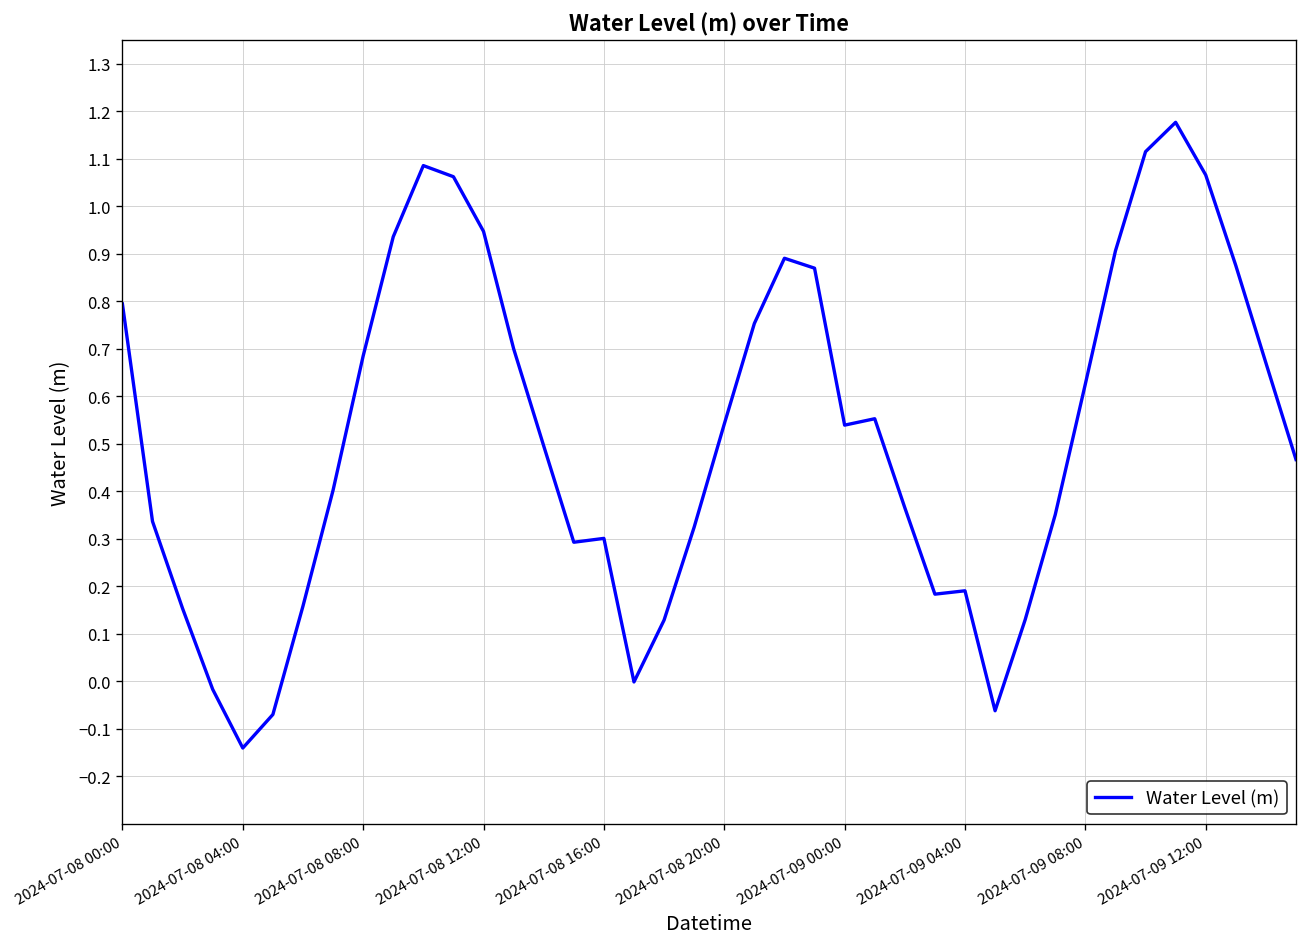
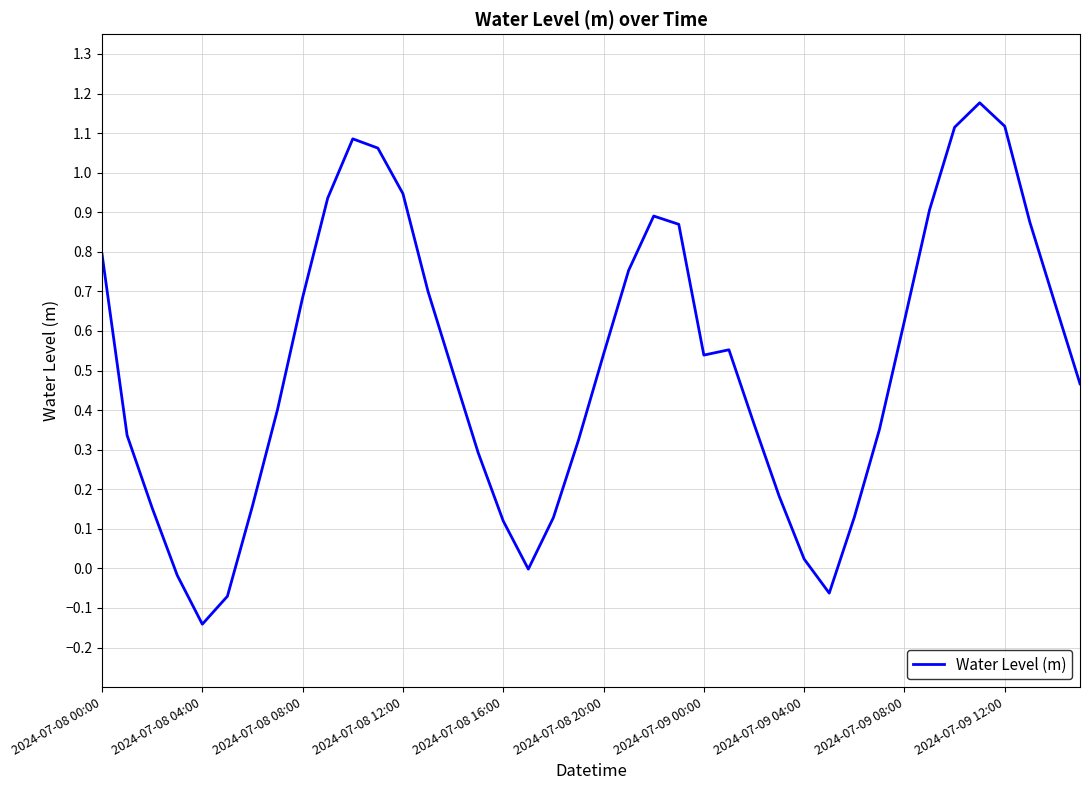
  {
    "2024-07-08 00:00": 0.79,
    "2024-07-08 04:00": -0.14,
    "2024-07-08 08:00": 0.68,
    "2024-07-08 12:00": 0.95,
-   "2024-07-08 16:00": 0.30,
+   "2024-07-08 16:00": 0.12,
    "2024-07-08 20:00": 0.54,
    "2024-07-09 00:00": 0.54,
-   "2024-07-09 04:00": 0.19,
+   "2024-07-09 04:00": 0.02,
    "2024-07-09 08:00": 0.63,
-   "2024-07-09 12:00": 1.07
+   "2024-07-09 12:00": 1.12
  }
